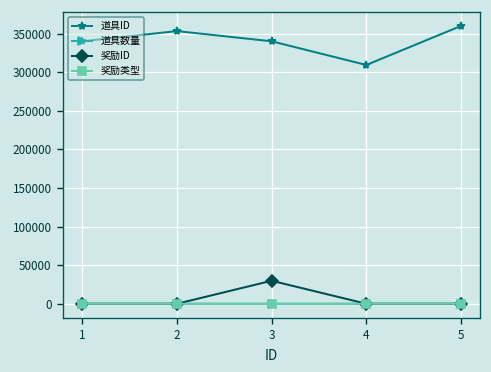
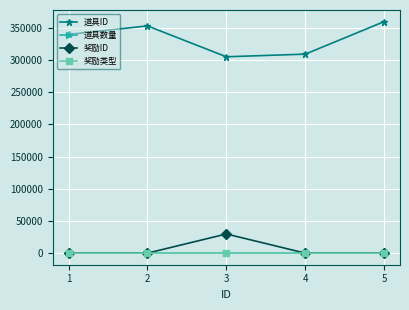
  {
    "道具ID": {
      "2": 350000,
-     "3": 340000,
+     "3": 310000,
      "4": 310000,
      "5": 360000
    },
    "奖励类型": {
      "3": 0
    },
    "奖励ID": {
      "3": 30000
    }
  }
